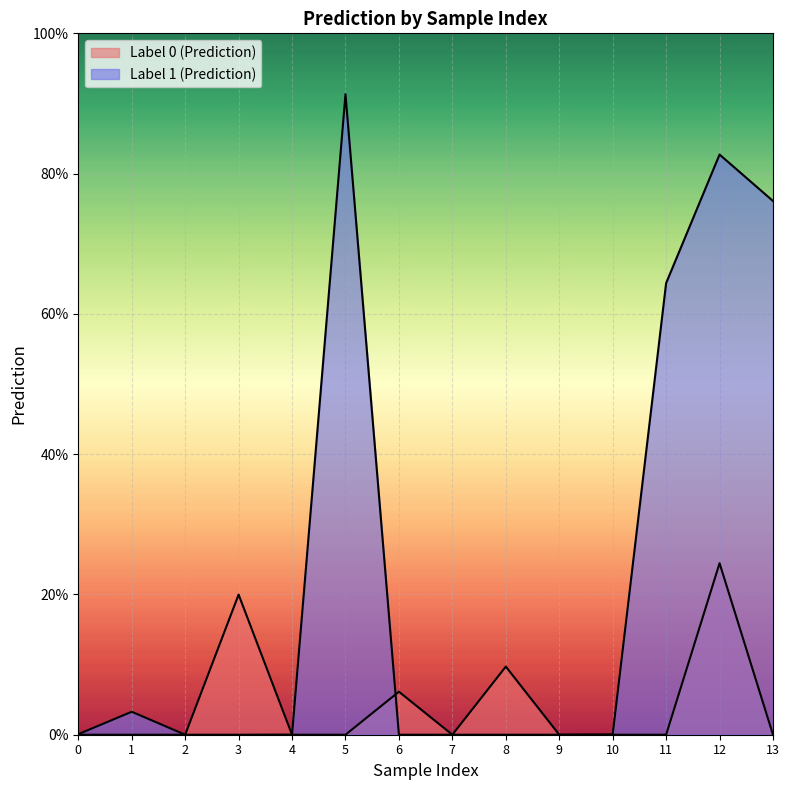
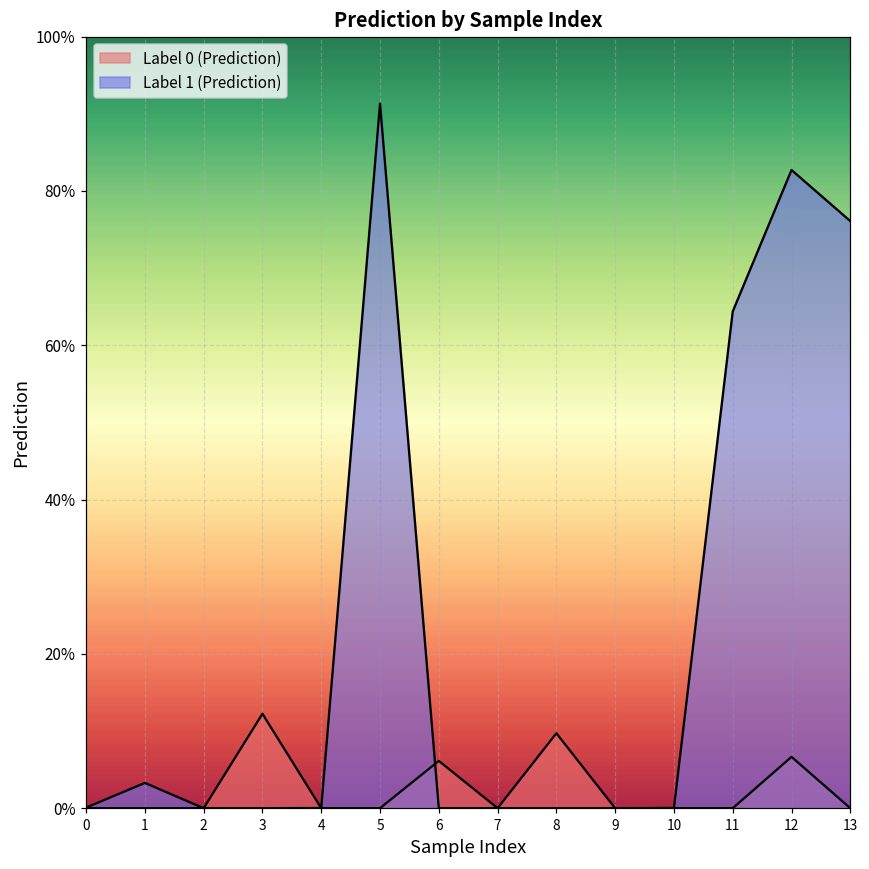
  {
    "Label 0 (Prediction)": {
      "1": "0%",
-     "3": "20%",
+     "3": "12%",
      "5": "0%",
      "6": "6%",
      "8": "10%",
      "11": "0%",
-     "12": "24%",
+     "12": "7%",
      "13": "0%"
    },
    "Label 1 (Prediction)": {
      "1": "3%",
      "3": "0%",
      "5": "91%",
      "6": "0%",
      "8": "0%",
      "11": "64%",
      "12": "83%",
      "13": "76%"
    }
  }
